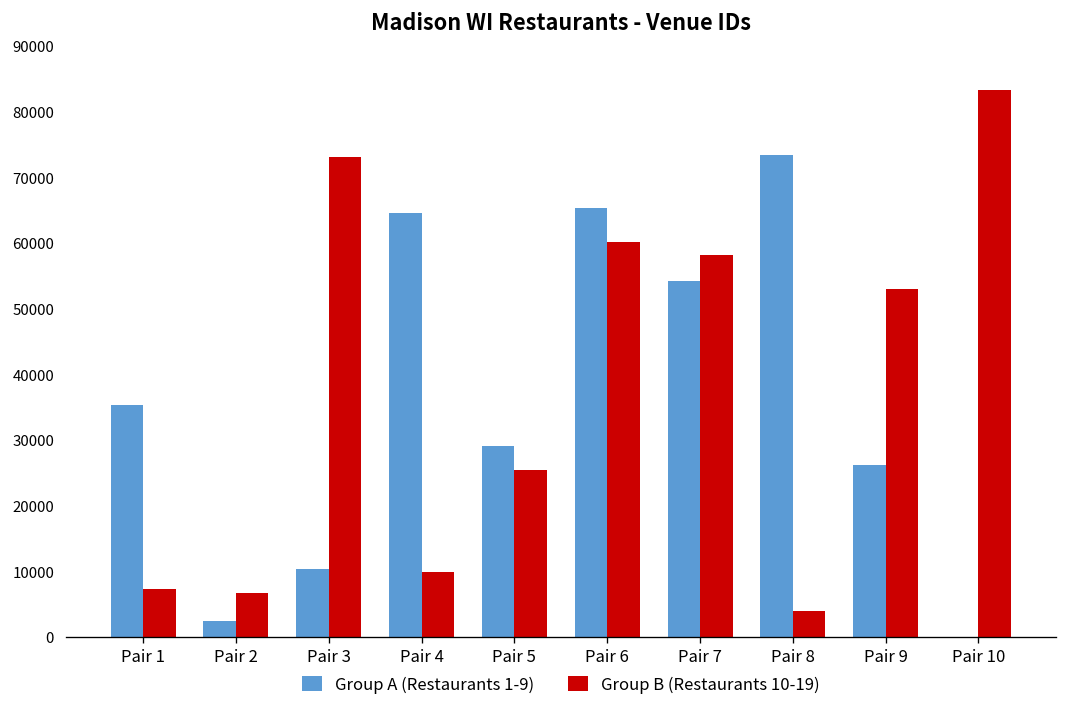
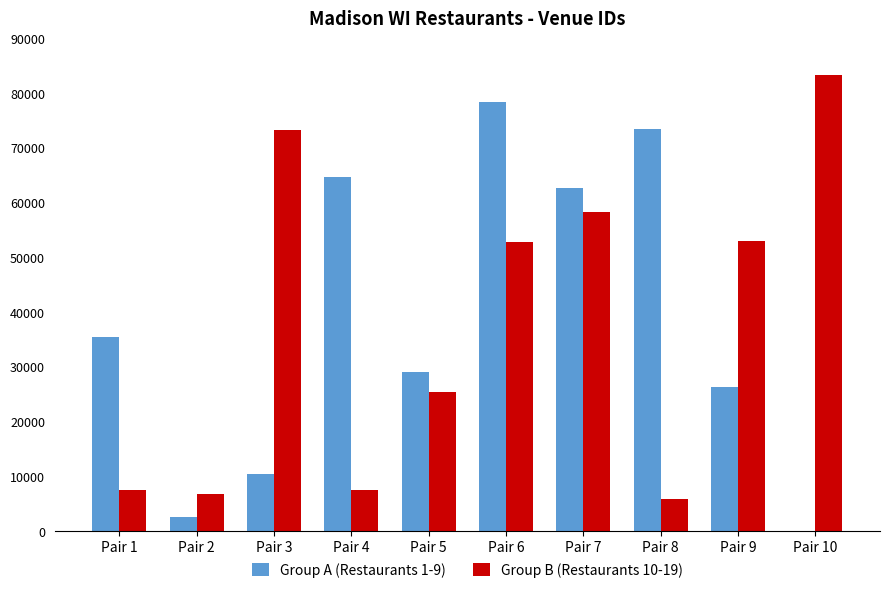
  {
    "Group A (Restaurants 1-9)": {
      "Pair 1": 35000,
      "Pair 2": 2000,
      "Pair 3": 10000,
      "Pair 4": 65000,
      "Pair 5": 29000,
-     "Pair 6": 65000,
-     "Pair 7": 54000,
+     "Pair 6": 78000,
+     "Pair 7": 63000,
      "Pair 8": 73000,
      "Pair 9": 26000,
      "Pair 10": 0
    },
    "Group B (Restaurants 10-19)": {
      "Pair 1": 7000,
      "Pair 2": 7000,
      "Pair 3": 73000,
-     "Pair 4": 10000,
+     "Pair 4": 8000,
      "Pair 5": 25000,
-     "Pair 6": 60000,
+     "Pair 6": 53000,
      "Pair 7": 58000,
-     "Pair 8": 4000,
+     "Pair 8": 6000,
      "Pair 9": 53000,
      "Pair 10": 83000
    }
  }
